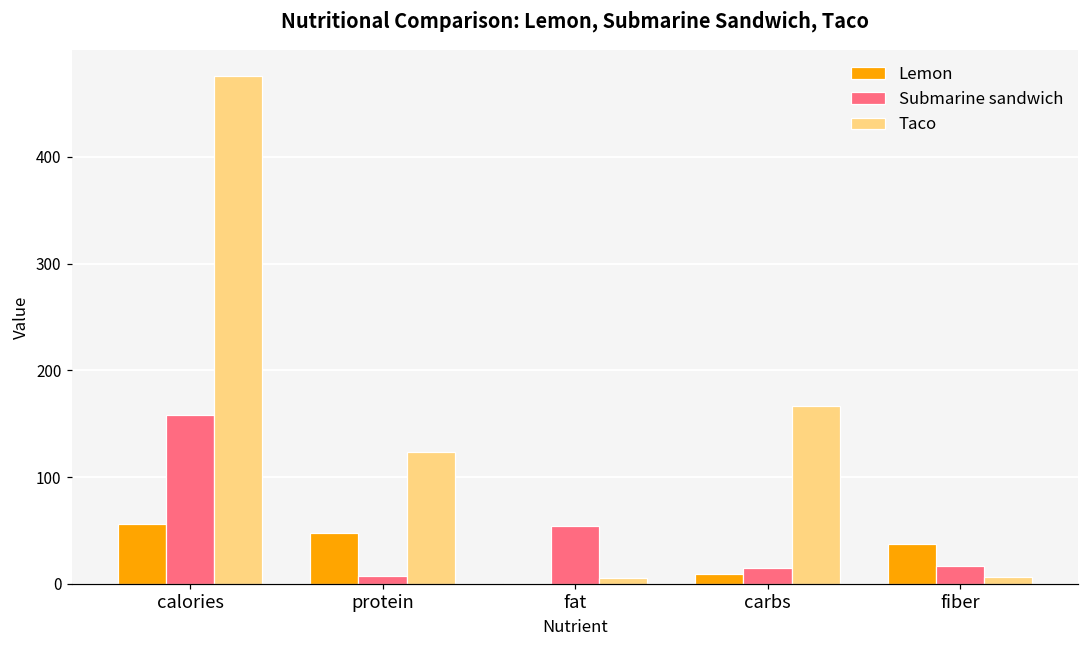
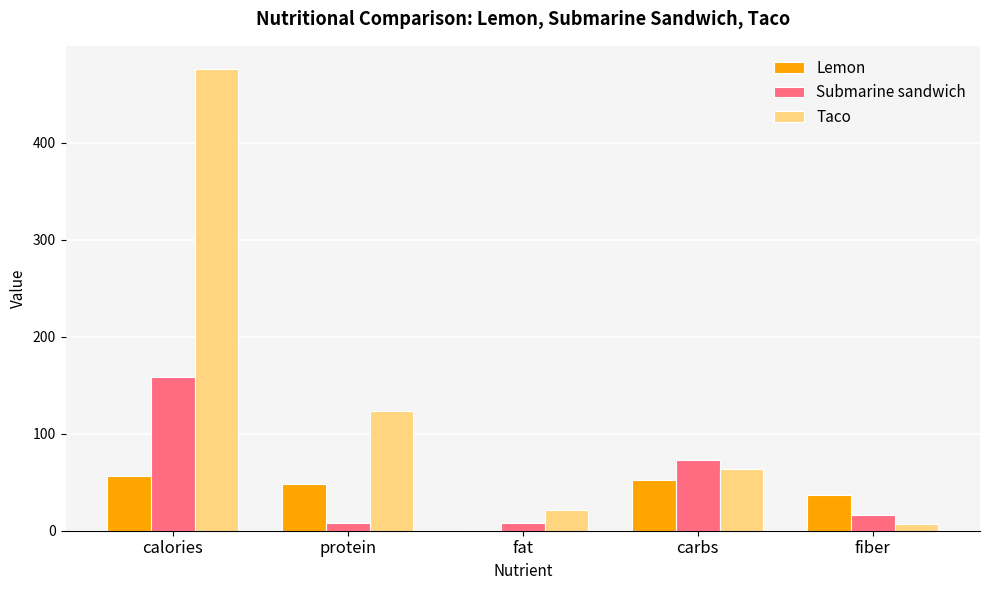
  {
    "Lemon": {
      "calories": 60,
      "protein": 50,
-     "carbs": 10,
+     "carbs": 50,
      "fiber": 40
    },
    "Submarine sandwich": {
      "calories": 160,
      "protein": 10,
-     "fat": 50,
-     "carbs": 20,
+     "fat": 10,
+     "carbs": 70,
      "fiber": 20
    },
    "Taco": {
      "calories": 480,
      "protein": 120,
-     "fat": 10,
-     "carbs": 170,
+     "fat": 20,
+     "carbs": 60,
      "fiber": 10
    }
  }
